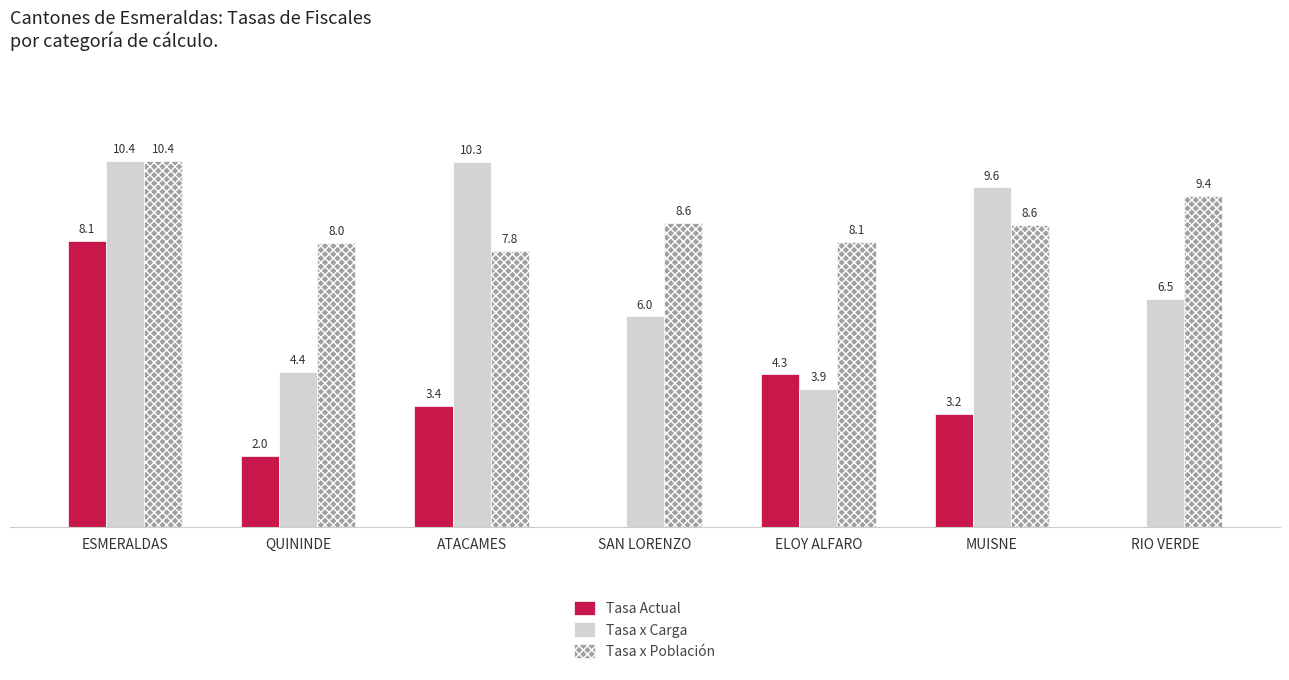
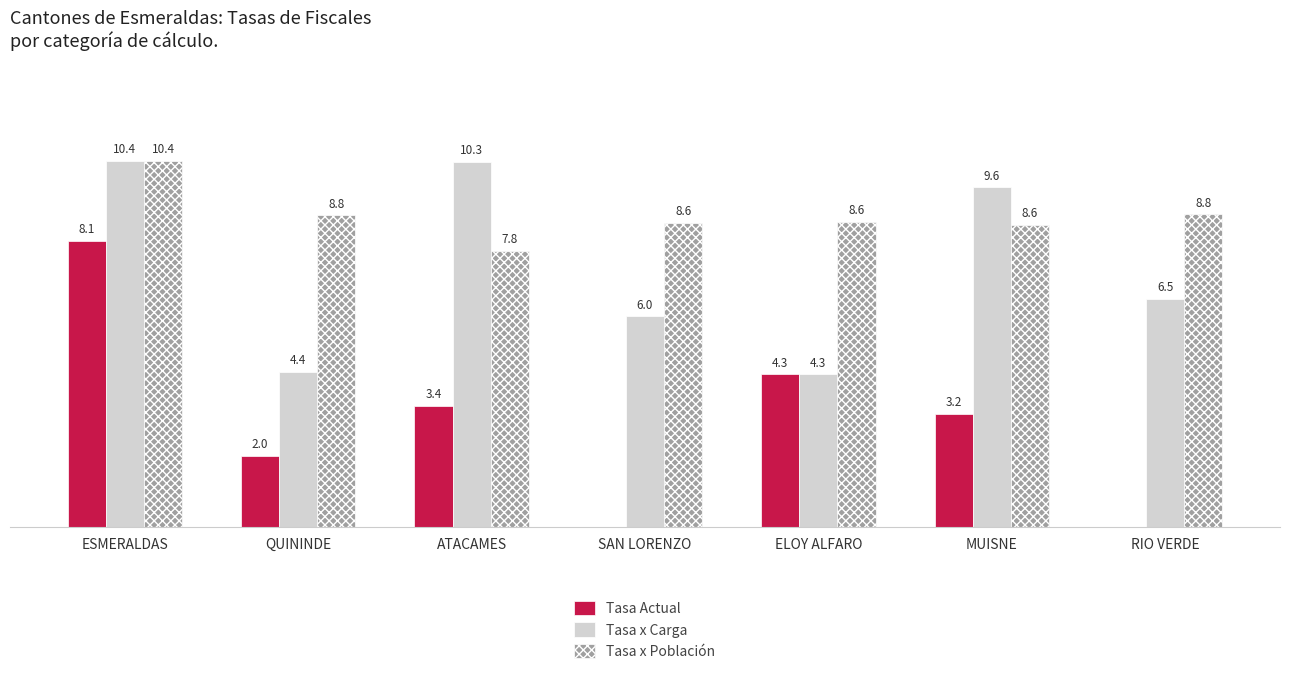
  {
    "Tasa Actual": {
      "ESMERALDAS": 8.1,
      "QUININDE": 2.0,
      "ATACAMES": 3.4,
      "ELOY ALFARO": 4.3,
      "MUISNE": 3.2
    },
    "Tasa x Carga": {
      "ESMERALDAS": 10.4,
      "QUININDE": 4.4,
      "ATACAMES": 10.3,
      "SAN LORENZO": 6.0,
-     "ELOY ALFARO": 3.9,
+     "ELOY ALFARO": 4.3,
      "MUISNE": 9.6,
      "RIO VERDE": 6.5
    },
    "Tasa x Población": {
      "ESMERALDAS": 10.4,
-     "QUININDE": 8.0,
+     "QUININDE": 8.8,
      "ATACAMES": 7.8,
      "SAN LORENZO": 8.6,
-     "ELOY ALFARO": 8.1,
+     "ELOY ALFARO": 8.6,
      "MUISNE": 8.6,
-     "RIO VERDE": 9.4
+     "RIO VERDE": 8.8
    }
  }
